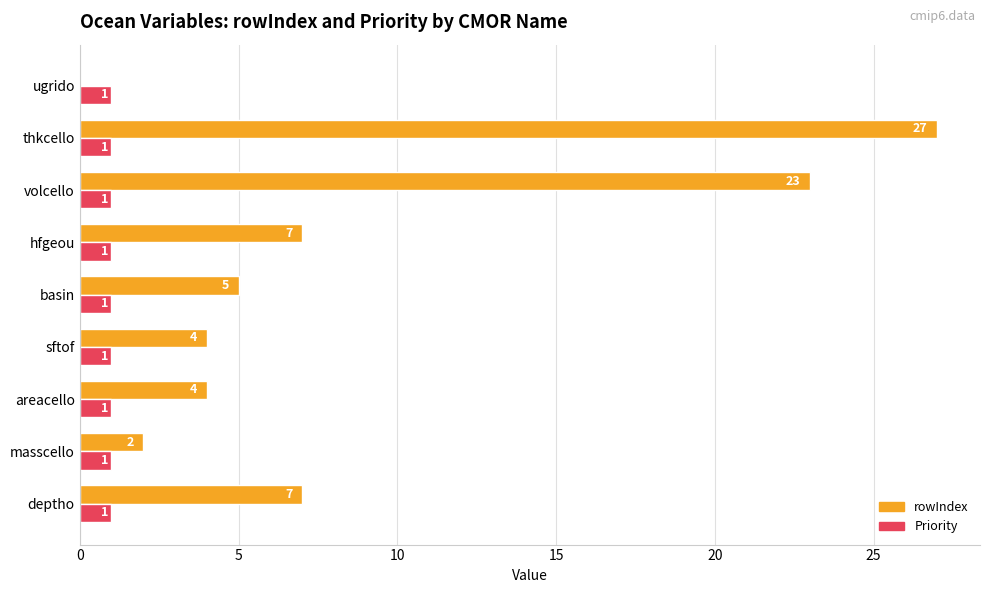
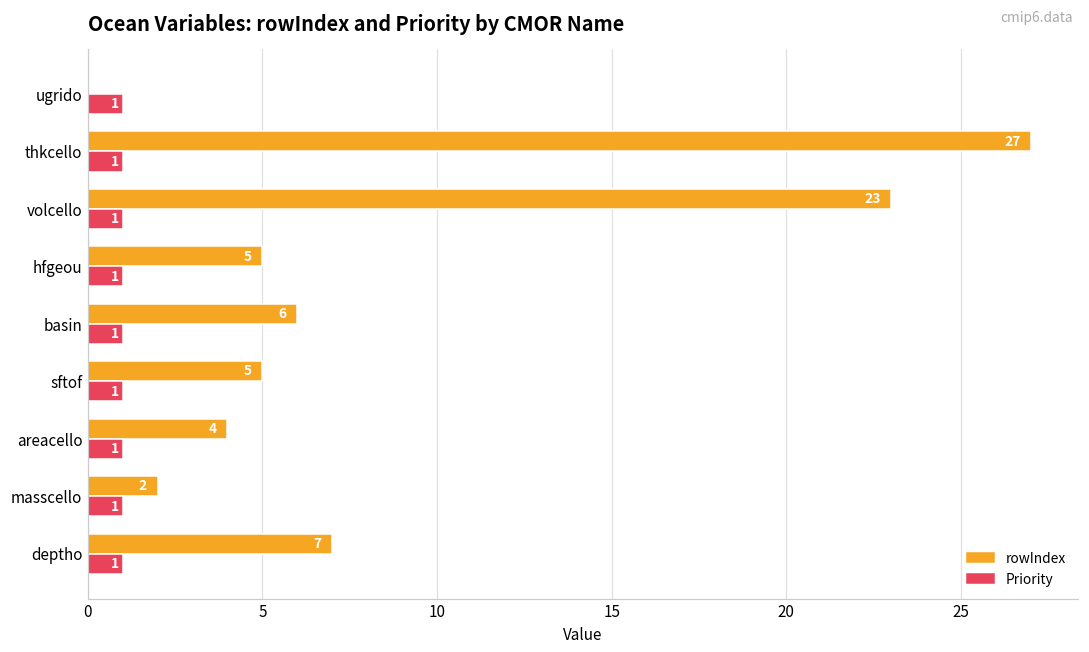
  {
    "rowIndex": {
      "thkcello": 27,
      "volcello": 23,
-     "hfgeou": 7,
-     "basin": 5,
-     "sftof": 4,
+     "hfgeou": 5,
+     "basin": 6,
+     "sftof": 5,
      "areacello": 4,
      "masscello": 2,
      "deptho": 7
    },
    "Priority": {
      "ugrido": 1,
      "thkcello": 1,
      "volcello": 1,
      "hfgeou": 1,
      "basin": 1,
      "sftof": 1,
      "areacello": 1,
      "masscello": 1,
      "deptho": 1
    }
  }
